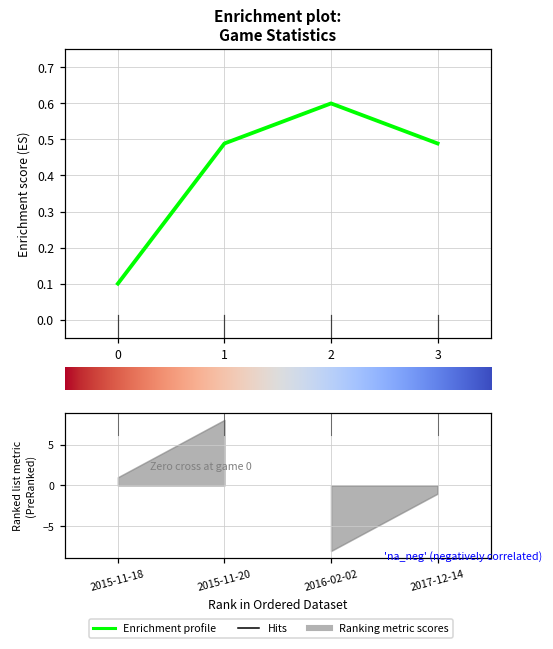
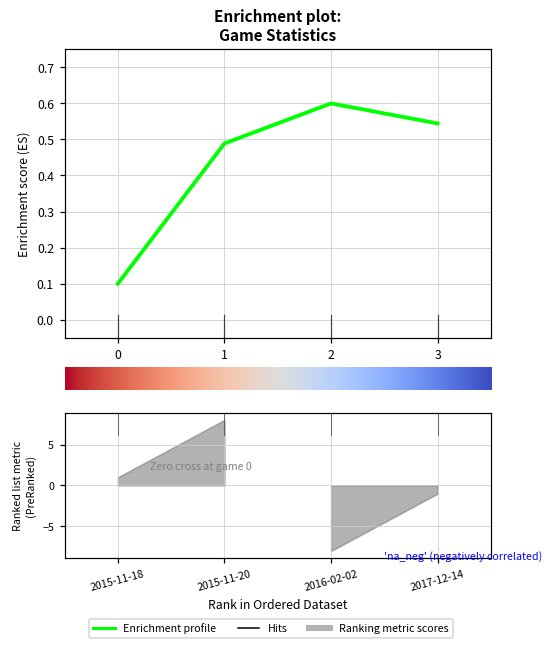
  {
    "Enrichment plot: Game Statistics": {
      "0": 0.10,
      "1": 0.49,
      "2": 0.60,
-     "3": 0.49
+     "3": 0.54
    }
  }
